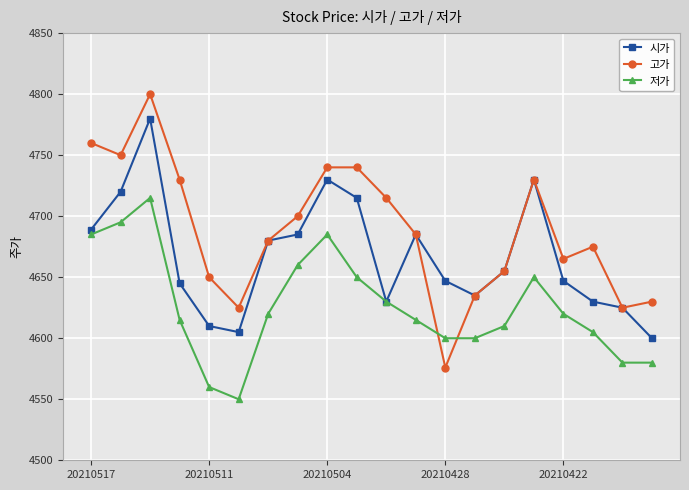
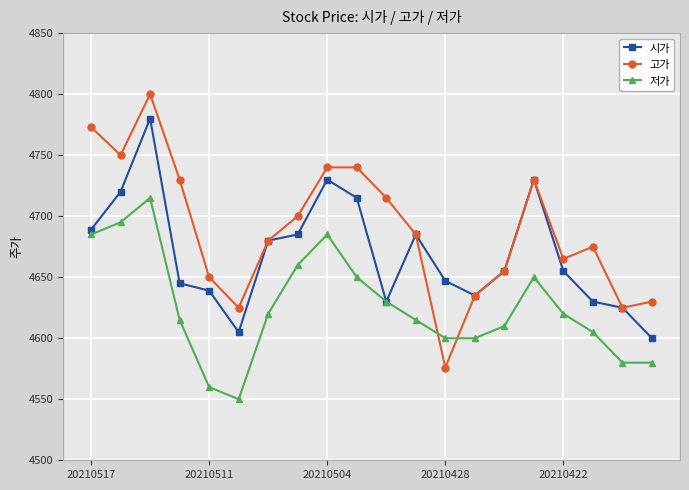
  {
    "시가": {
      "20210517": 4689,
-     "20210511": 4610,
+     "20210511": 4639,
      "20210504": 4730,
      "20210428": 4647,
-     "20210422": 4647
+     "20210422": 4655
    },
    "고가": {
-     "20210517": 4760,
+     "20210517": 4773,
      "20210511": 4650,
      "20210504": 4740,
      "20210428": 4576,
      "20210422": 4665
    },
    "저가": {
      "20210517": 4685,
      "20210511": 4560,
      "20210504": 4685,
      "20210428": 4600,
      "20210422": 4620
    }
  }
